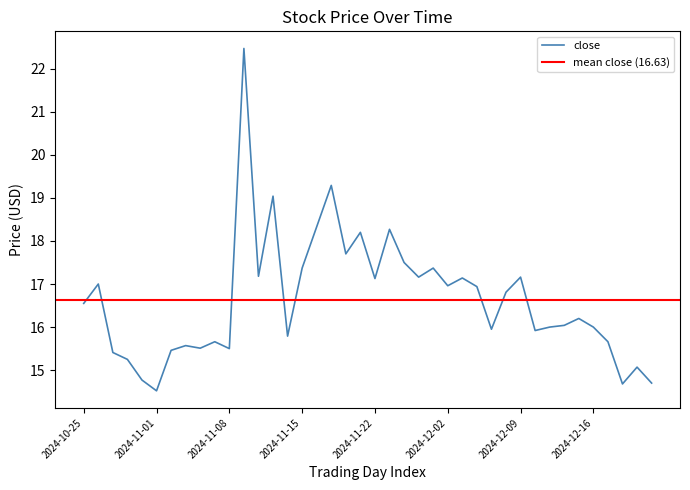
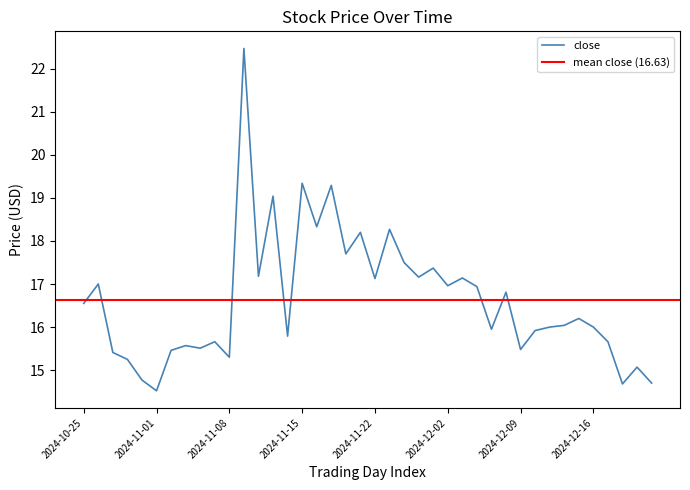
  {
    "2024-10-25": 16.6,
    "2024-11-01": 14.5,
-   "2024-11-08": 15.5,
-   "2024-11-15": 17.4,
+   "2024-11-08": 15.3,
+   "2024-11-15": 19.3,
    "2024-11-22": 17.1,
    "2024-12-02": 17.0,
-   "2024-12-09": 17.2,
+   "2024-12-09": 15.5,
    "2024-12-16": 16.0
  }
